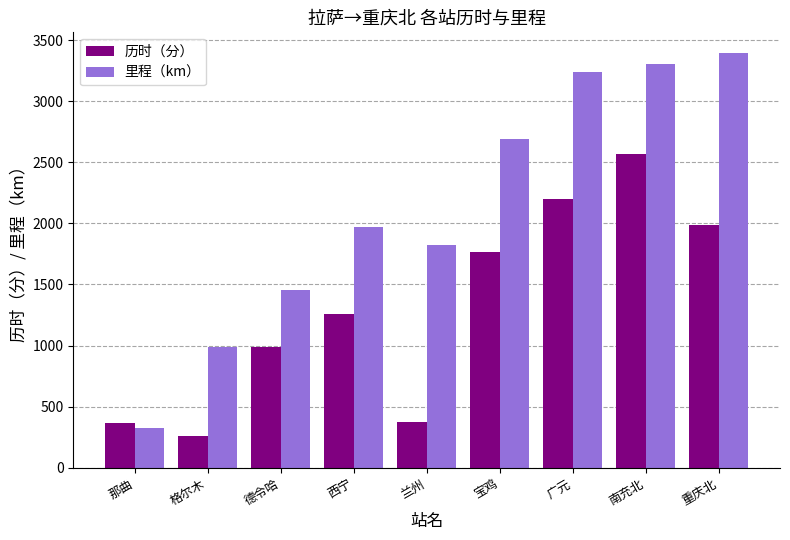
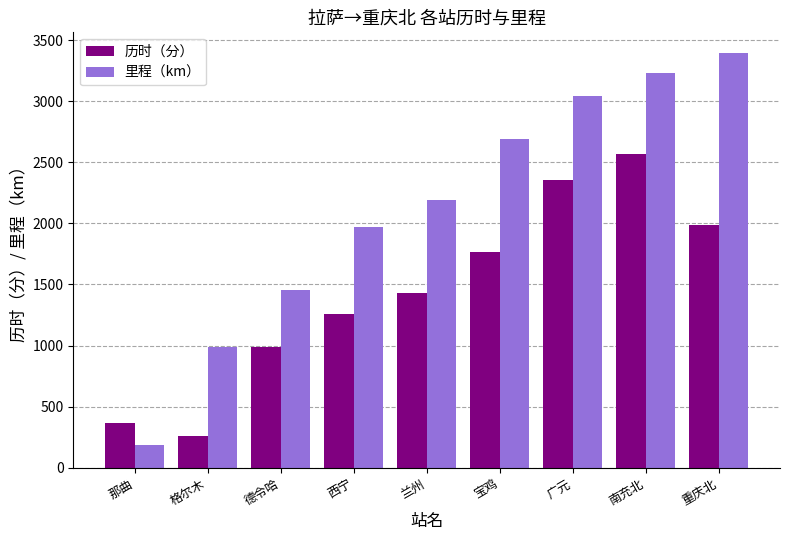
  {
    "历时（分）": {
      "那曲": 370,
      "格尔木": 260,
      "德令哈": 990,
      "西宁": 1260,
-     "兰州": 380,
+     "兰州": 1430,
      "宝鸡": 1770,
-     "广元": 2200,
+     "广元": 2360,
      "南充北": 2570,
      "重庆北": 1980
    },
    "里程（km）": {
-     "那曲": 320,
+     "那曲": 180,
      "格尔木": 990,
      "德令哈": 1450,
      "西宁": 1970,
-     "兰州": 1830,
+     "兰州": 2190,
      "宝鸡": 2690,
-     "广元": 3240,
-     "南充北": 3300,
+     "广元": 3040,
+     "南充北": 3230,
      "重庆北": 3390
    }
  }
